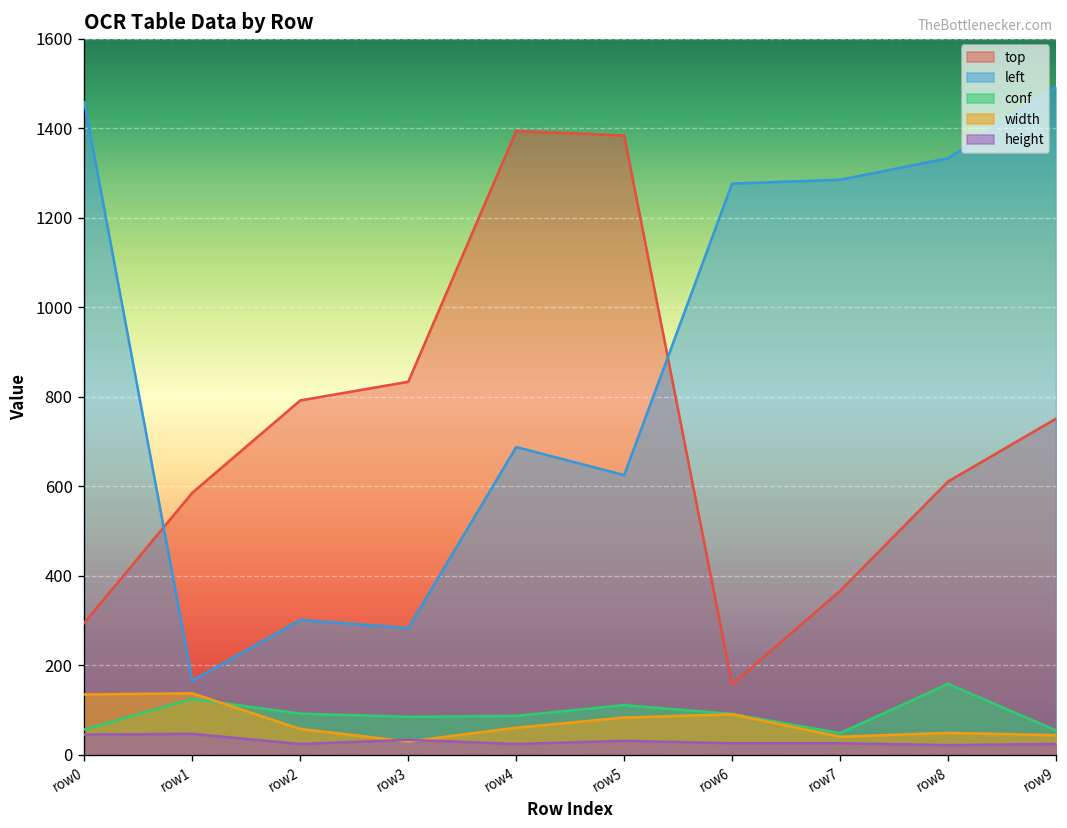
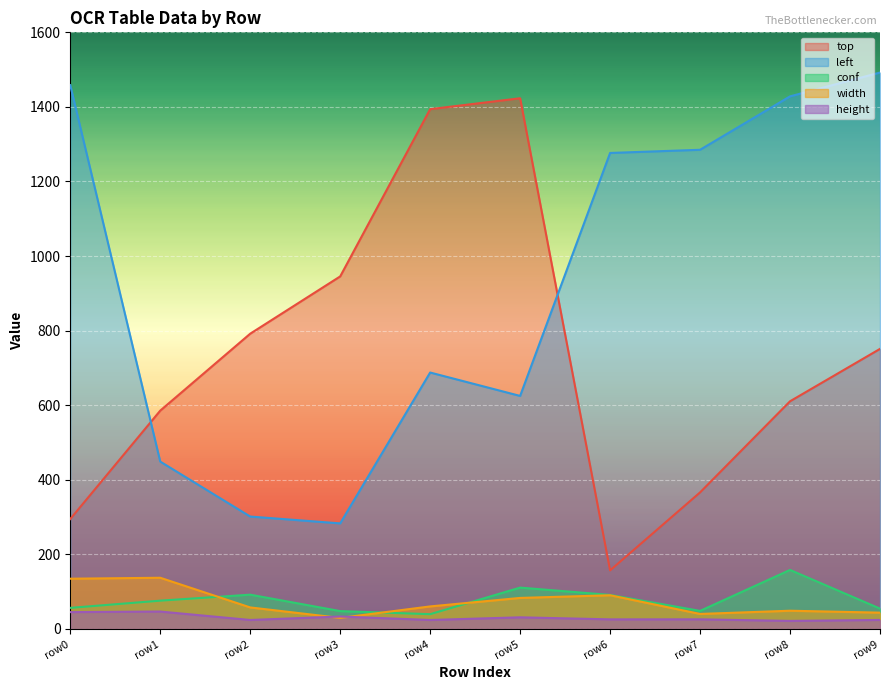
  {
    "top": {
      "row0": 290,
      "row1": 590,
      "row2": 790,
-     "row3": 830,
+     "row3": 950,
      "row4": 1390,
-     "row5": 1380,
+     "row5": 1420,
      "row6": 160,
      "row7": 370,
      "row8": 610,
      "row9": 750
    },
    "left": {
      "row0": 1460,
-     "row1": 170,
+     "row1": 450,
      "row2": 300,
      "row3": 280,
      "row4": 690,
      "row5": 630,
      "row6": 1280,
      "row7": 1290,
-     "row8": 1330,
+     "row8": 1430,
      "row9": 1490
    },
    "conf": {
      "row0": 60,
-     "row1": 120,
+     "row1": 80,
      "row2": 90,
-     "row3": 80,
-     "row4": 90,
+     "row3": 50,
+     "row4": 40,
      "row5": 110,
      "row7": 50,
      "row8": 160,
      "row9": 50
    },
    "width": {
      "row0": 130,
      "row1": 140,
      "row2": 60,
      "row4": 60,
      "row5": 80,
      "row7": 40,
      "row8": 50,
      "row9": 40
    },
    "height": {
      "row0": 50,
      "row1": 50,
      "row2": 20,
      "row4": 20,
      "row5": 30,
      "row6": 30,
      "row7": 30,
      "row8": 20,
      "row9": 20
    }
  }
